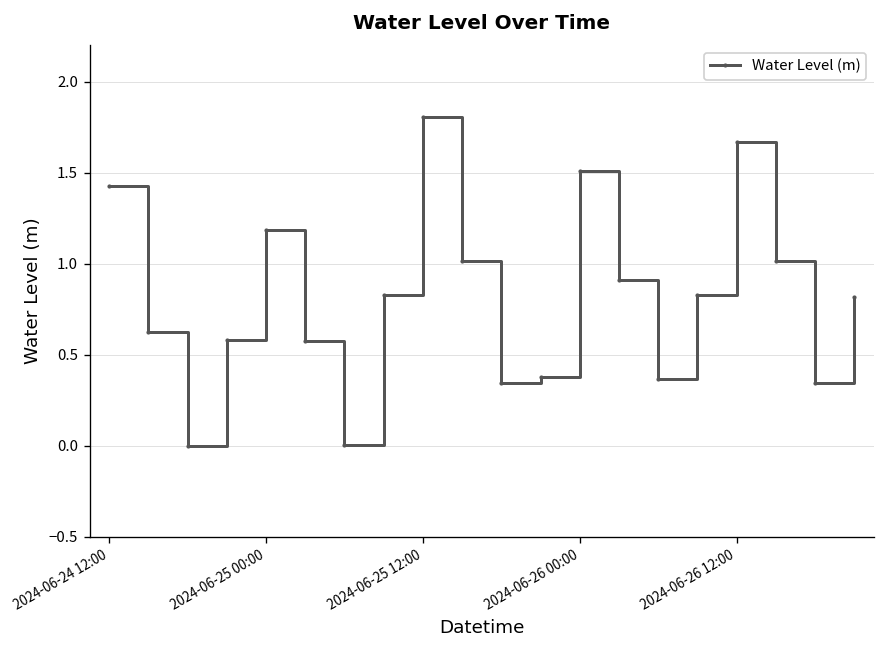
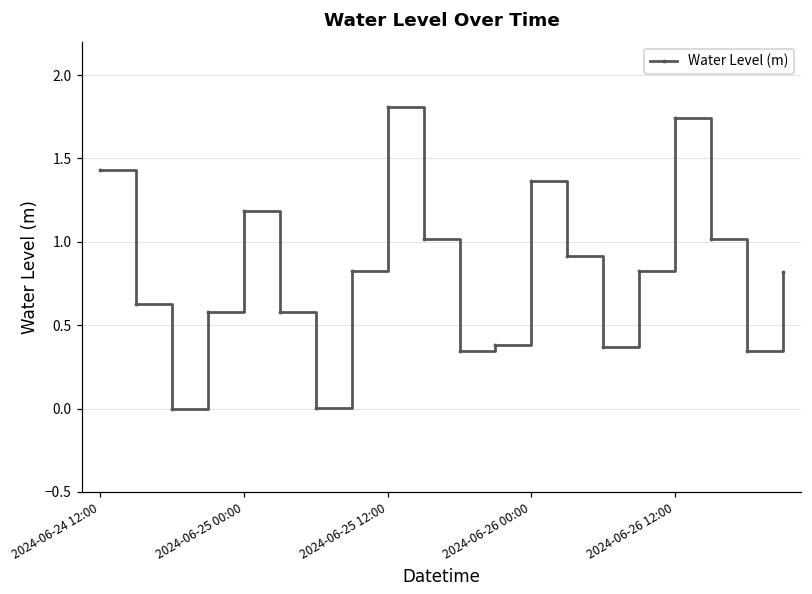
  {
    "2024-06-24 12:00": 1.43,
    "2024-06-25 00:00": 1.18,
    "2024-06-25 12:00": 1.81,
-   "2024-06-26 00:00": 1.51,
-   "2024-06-26 12:00": 1.67
+   "2024-06-26 00:00": 1.36,
+   "2024-06-26 12:00": 1.74
  }
